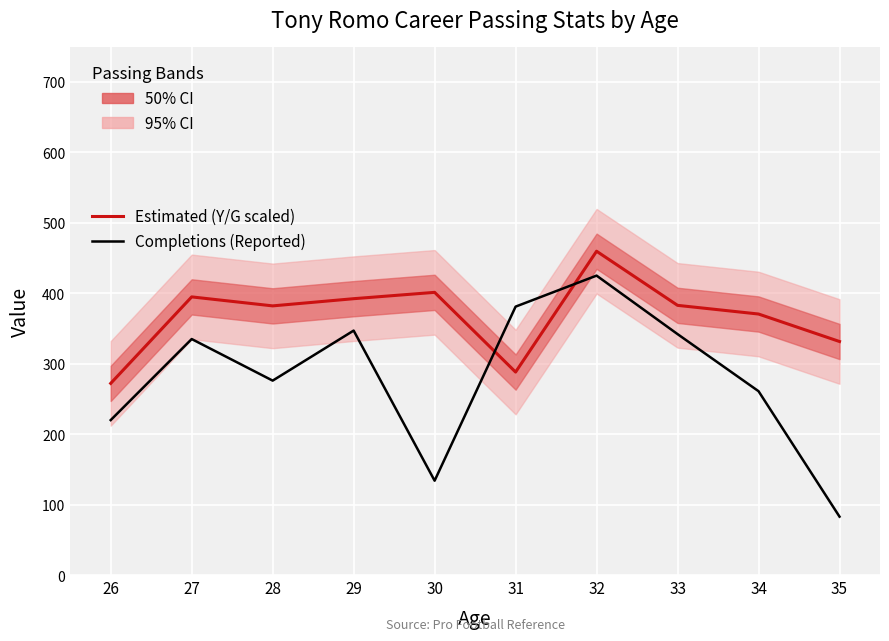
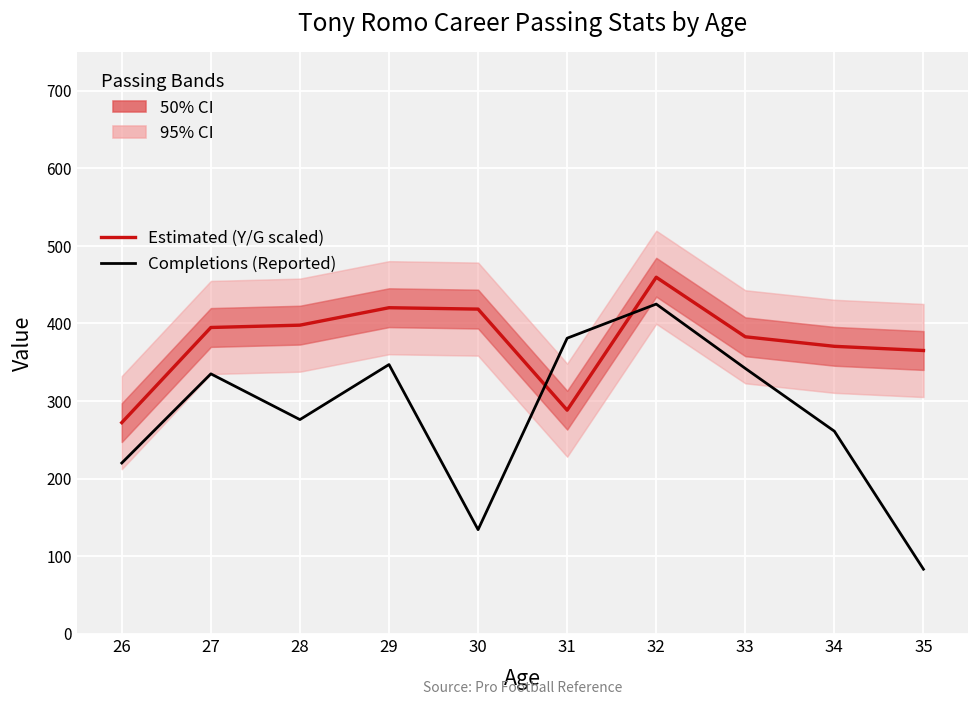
  {
    "Estimated (Y/G scaled)": {
      "26": 270,
      "27": 390,
-     "28": 380,
-     "29": 390,
-     "30": 400,
+     "28": 400,
+     "29": 420,
+     "30": 420,
      "31": 290,
      "32": 460,
      "33": 380,
      "34": 370,
-     "35": 330
+     "35": 370
    },
    "Completions (Reported)": {
      "26": 220,
      "27": 340,
      "28": 280,
      "29": 350,
      "30": 130,
      "31": 380,
      "32": 430,
      "33": 340,
      "34": 260,
      "35": 80
    }
  }
